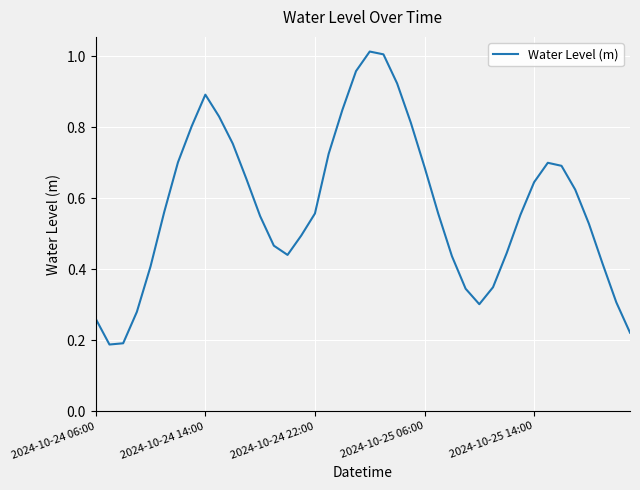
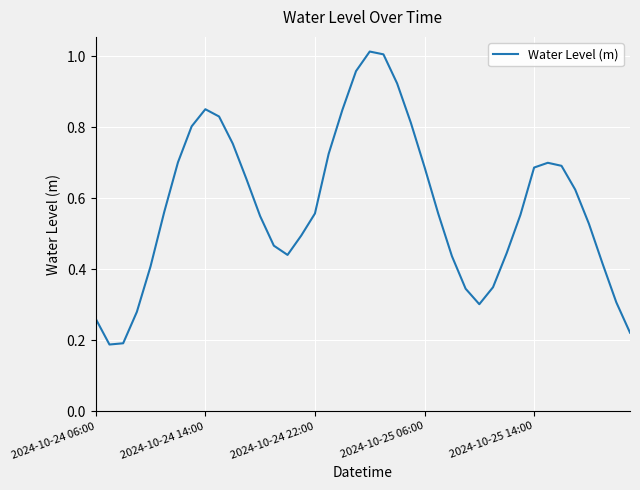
  {
    "2024-10-24 06:00": 0.26,
-   "2024-10-24 14:00": 0.89,
+   "2024-10-24 14:00": 0.85,
    "2024-10-24 22:00": 0.56,
    "2024-10-25 06:00": 0.69,
-   "2024-10-25 14:00": 0.65
+   "2024-10-25 14:00": 0.69
  }
